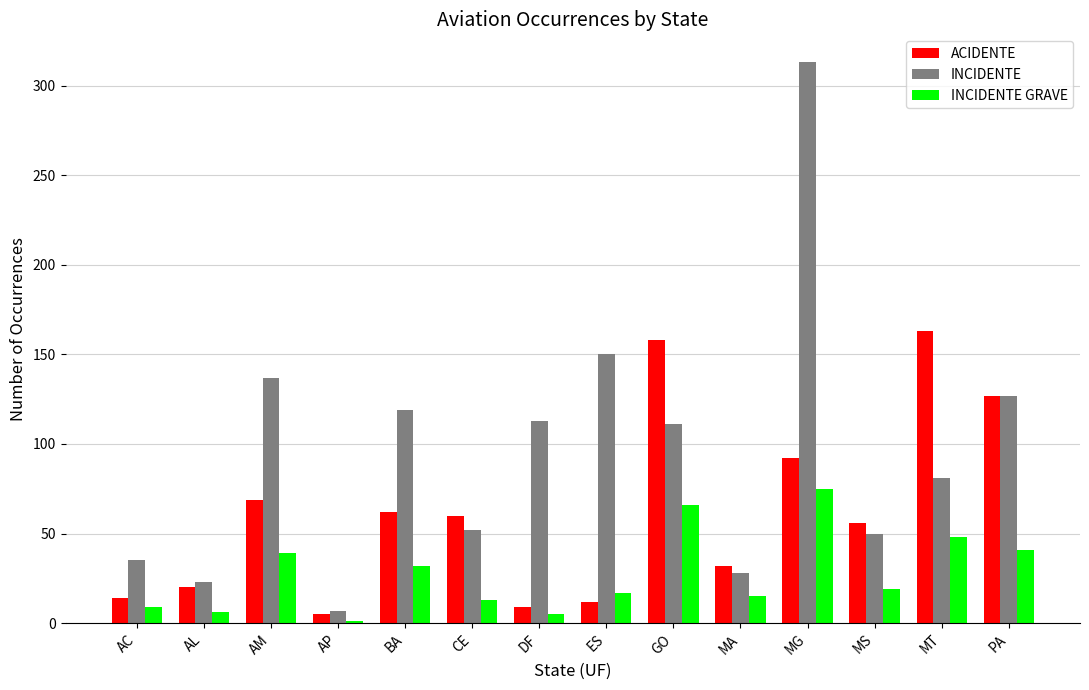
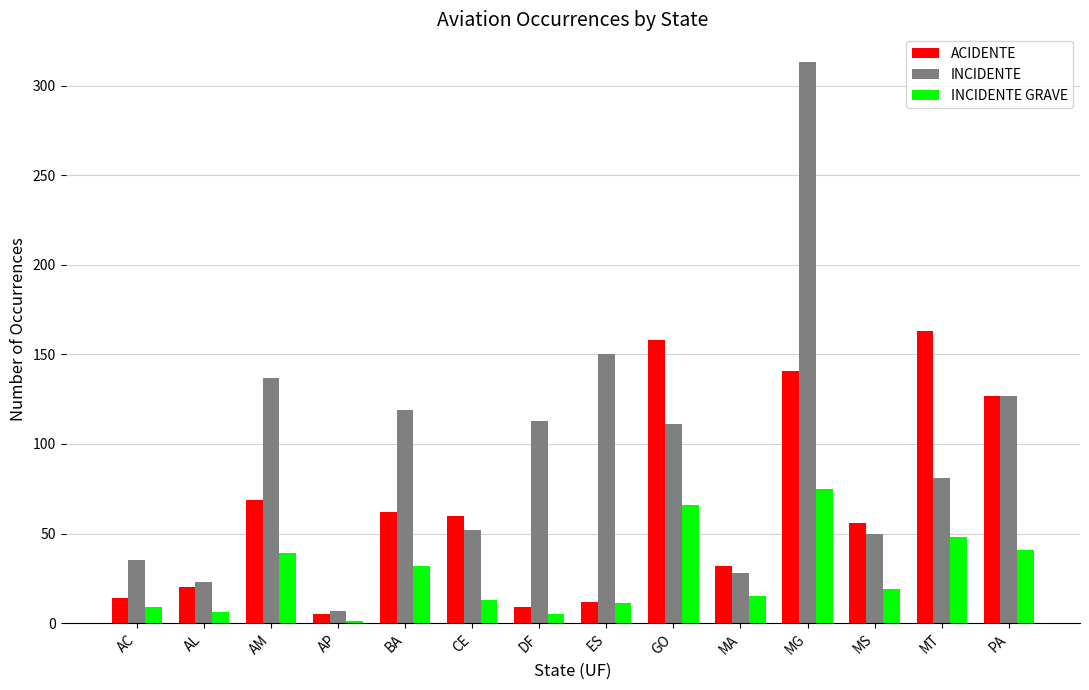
  {
    "ACIDENTE": {
      "AC": 14,
      "AL": 20,
      "AM": 69,
      "AP": 5,
      "BA": 62,
      "CE": 60,
      "DF": 9,
      "ES": 12,
      "GO": 158,
      "MA": 32,
-     "MG": 92,
+     "MG": 141,
      "MS": 56,
      "MT": 163,
      "PA": 127
    },
    "INCIDENTE": {
      "AC": 35,
      "AL": 23,
      "AM": 137,
      "AP": 7,
      "BA": 119,
      "CE": 52,
      "DF": 113,
      "ES": 150,
      "GO": 111,
      "MA": 28,
      "MG": 313,
      "MS": 50,
      "MT": 81,
      "PA": 127
    },
    "INCIDENTE GRAVE": {
      "AC": 9,
      "AL": 6,
      "AM": 39,
      "BA": 32,
      "CE": 13,
      "DF": 5,
-     "ES": 17,
+     "ES": 11,
      "GO": 66,
      "MA": 15,
      "MG": 75,
      "MS": 19,
      "MT": 48,
      "PA": 41
    }
  }
